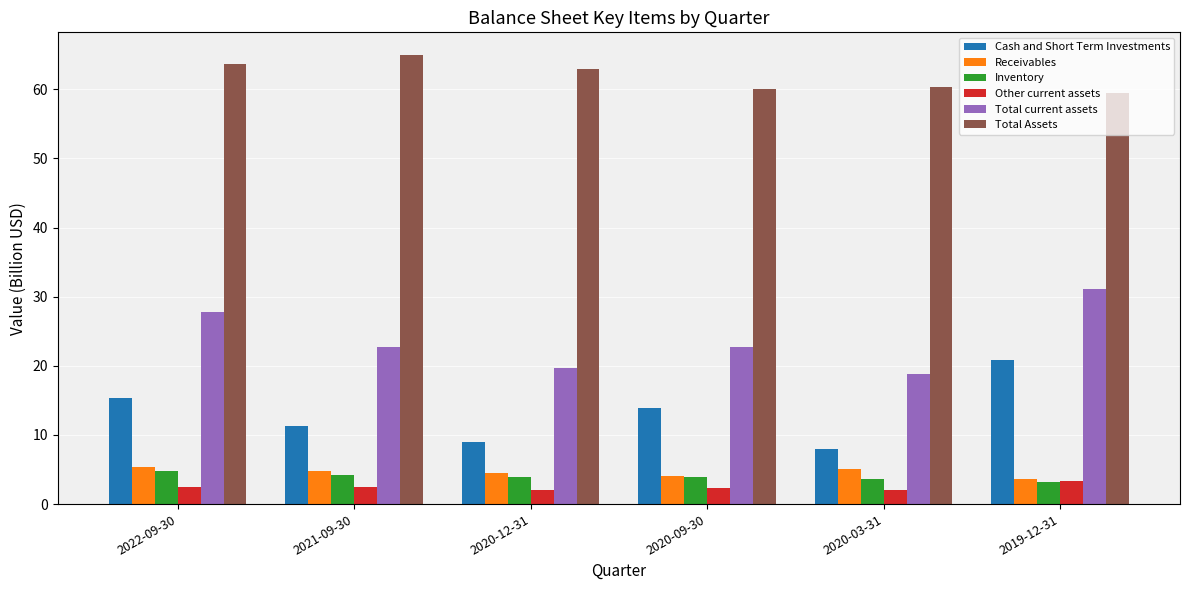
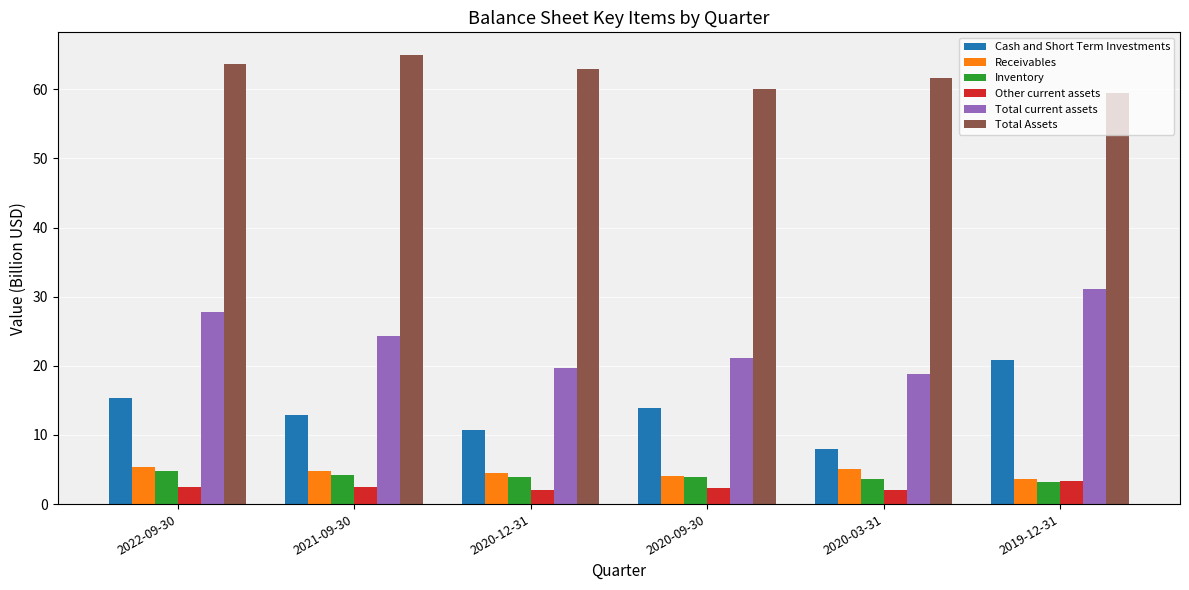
  {
    "Cash and Short Term Investments": {
      "2022-09-30": 15,
-     "2021-09-30": 11,
-     "2020-12-31": 9,
+     "2021-09-30": 13,
+     "2020-12-31": 11,
      "2020-09-30": 14,
      "2020-03-31": 8,
      "2019-12-31": 21
    },
    "Receivables": {
      "2022-09-30": 5,
      "2021-09-30": 5,
      "2020-12-31": 5,
      "2020-09-30": 4,
      "2020-03-31": 5,
      "2019-12-31": 4
    },
    "Inventory": {
      "2022-09-30": 5,
      "2021-09-30": 4,
      "2020-12-31": 4,
      "2020-09-30": 4,
      "2020-03-31": 4,
      "2019-12-31": 3
    },
    "Other current assets": {
      "2022-09-30": 3,
      "2021-09-30": 3,
      "2020-12-31": 2,
      "2020-09-30": 2,
      "2020-03-31": 2,
      "2019-12-31": 3
    },
    "Total current assets": {
      "2022-09-30": 28,
-     "2021-09-30": 23,
+     "2021-09-30": 24,
      "2020-12-31": 20,
-     "2020-09-30": 23,
+     "2020-09-30": 21,
      "2020-03-31": 19,
      "2019-12-31": 31
    },
    "Total Assets": {
      "2022-09-30": 64,
      "2021-09-30": 65,
      "2020-12-31": 63,
      "2020-09-30": 60,
-     "2020-03-31": 60
+     "2020-03-31": 62
    }
  }
